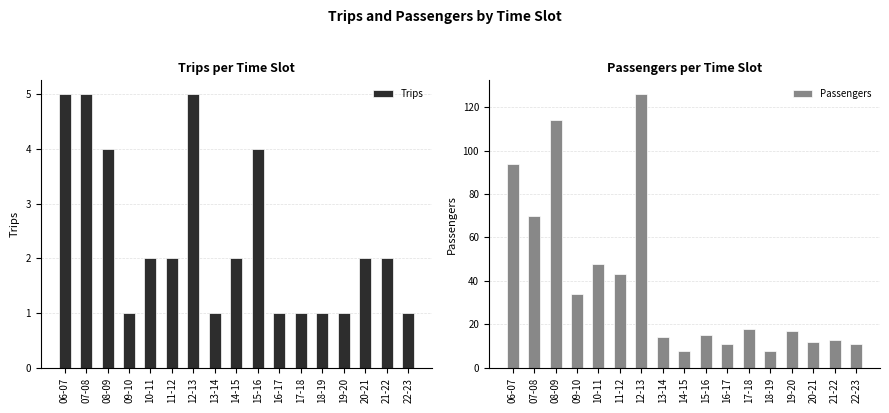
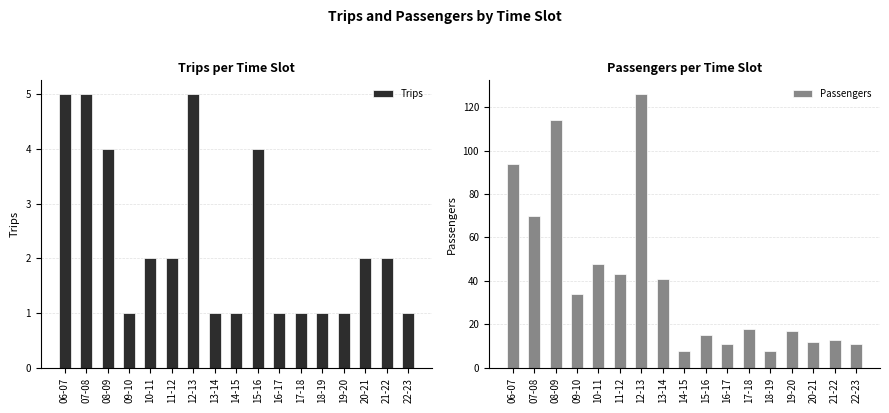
  {
    "Trips per Time Slot": {
      "06-07": 5,
      "07-08": 5,
      "08-09": 4,
      "09-10": 1,
      "10-11": 2,
      "11-12": 2,
      "12-13": 5,
      "13-14": 1,
-     "14-15": 2,
+     "14-15": 1,
      "15-16": 4,
      "16-17": 1,
      "17-18": 1,
      "18-19": 1,
      "19-20": 1,
      "20-21": 2,
      "21-22": 2,
      "22-23": 1
    },
    "Passengers per Time Slot": {
      "06-07": 94,
      "07-08": 70,
      "08-09": 114,
      "09-10": 34,
      "10-11": 48,
      "11-12": 43,
      "12-13": 126,
-     "13-14": 14,
+     "13-14": 41,
      "14-15": 8,
      "15-16": 15,
      "16-17": 11,
      "17-18": 18,
      "18-19": 8,
      "19-20": 17,
      "20-21": 12,
      "21-22": 13,
      "22-23": 11
    }
  }
